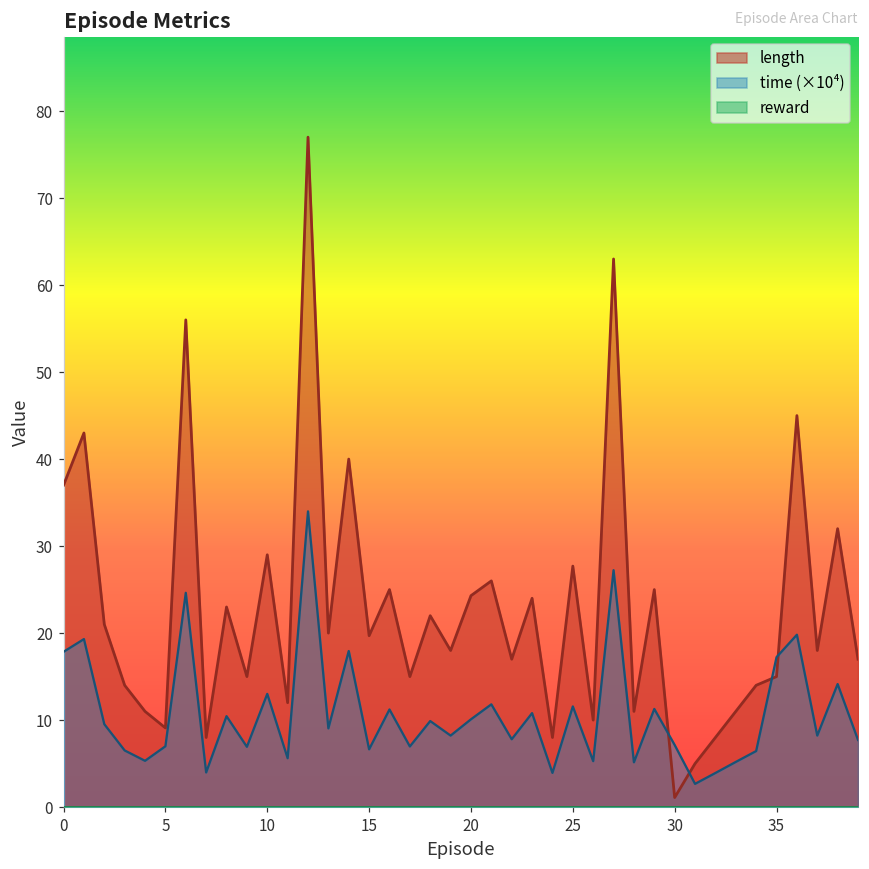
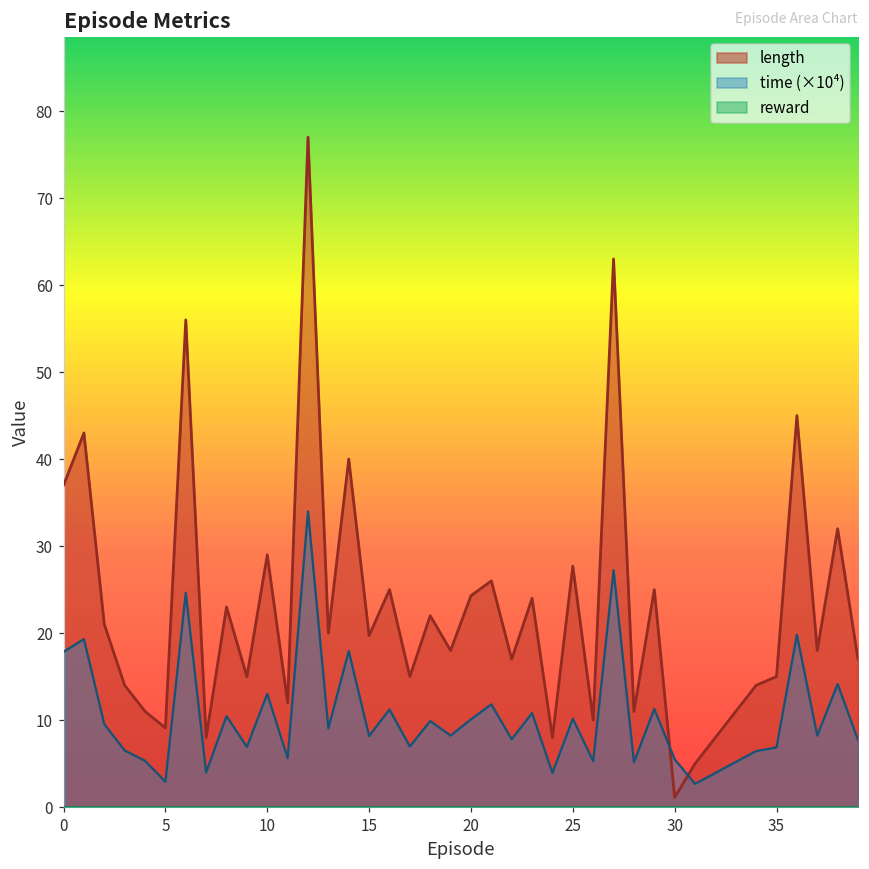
  {
    "length": {
      "0": 37,
      "5": 9,
      "10": 29,
      "15": 20,
      "20": 24,
      "25": 28,
      "30": 1,
      "35": 15
    },
    "time (×10⁴)": {
      "0": 18,
-     "5": 7,
+     "5": 3,
      "10": 13,
-     "15": 7,
+     "15": 8,
      "20": 10,
-     "25": 12,
-     "30": 7,
-     "35": 17
+     "25": 10,
+     "30": 6,
+     "35": 7
    },
    "reward": {
      "0": 0,
      "5": 0,
      "10": 0,
      "15": 0,
      "20": 0,
      "25": 0,
      "30": 0,
      "35": 0
    }
  }
